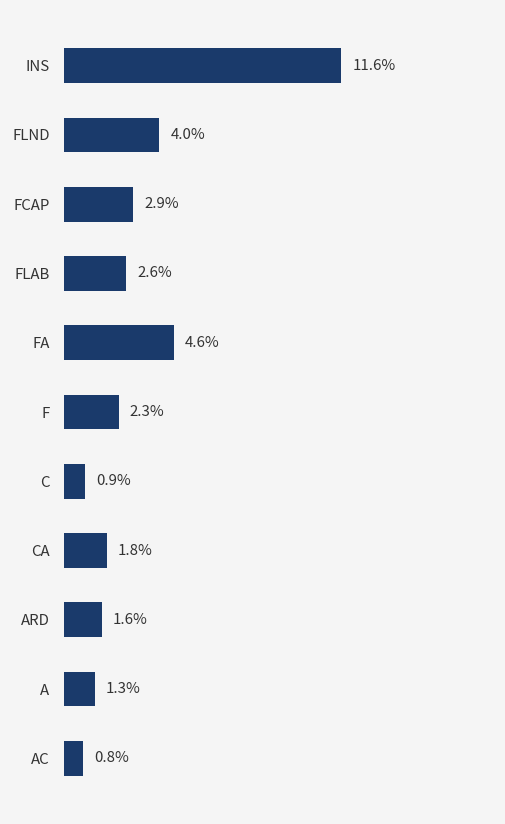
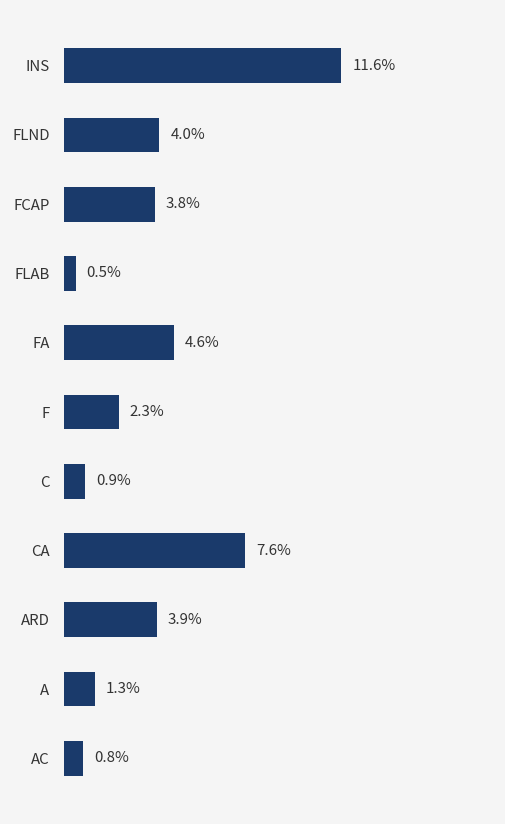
  {
    "INS": "11.6%",
    "FLND": "4.0%",
-   "FCAP": "2.9%",
-   "FLAB": "2.6%",
+   "FCAP": "3.8%",
+   "FLAB": "0.5%",
    "FA": "4.6%",
    "F": "2.3%",
    "C": "0.9%",
-   "CA": "1.8%",
-   "ARD": "1.6%",
+   "CA": "7.6%",
+   "ARD": "3.9%",
    "A": "1.3%",
    "AC": "0.8%"
  }
